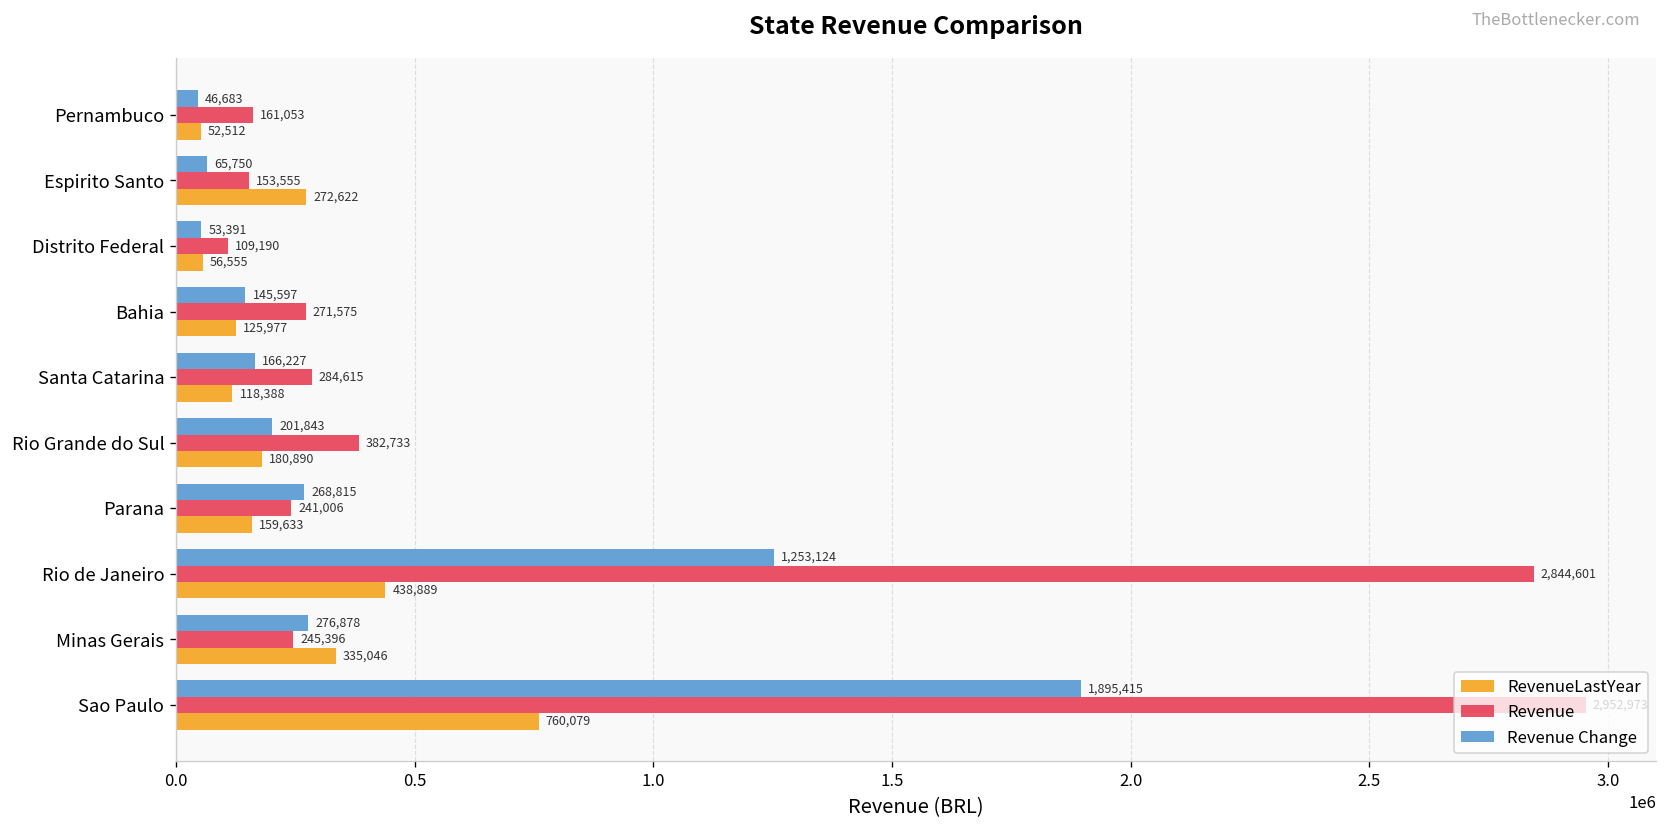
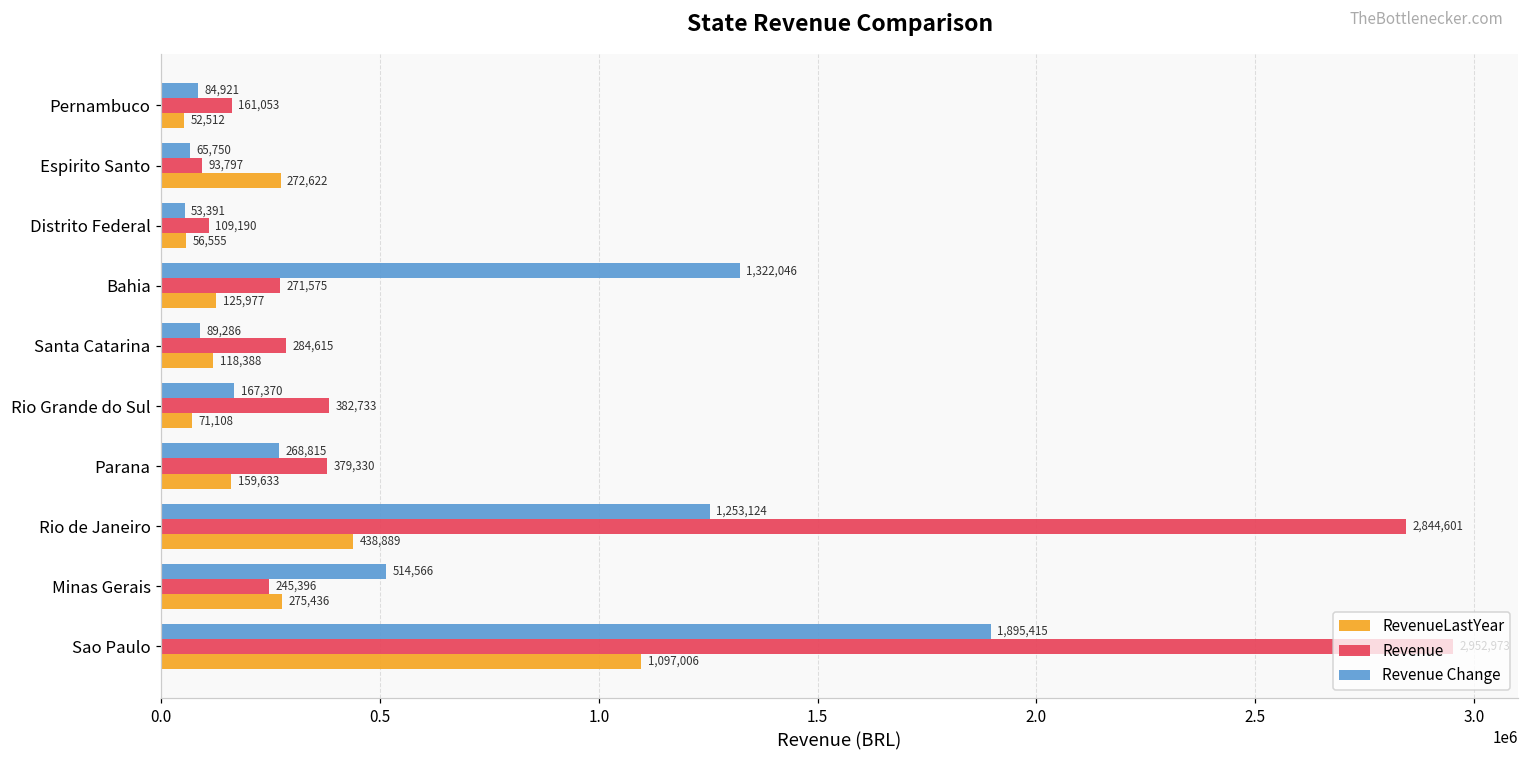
  {
    "RevenueLastYear": {
      "Pernambuco": "52,512",
      "Espirito Santo": "272,622",
      "Distrito Federal": "56,555",
      "Bahia": "125,977",
      "Santa Catarina": "118,388",
-     "Rio Grande do Sul": "180,890",
+     "Rio Grande do Sul": "71,108",
      "Parana": "159,633",
      "Rio de Janeiro": "438,889",
-     "Minas Gerais": "335,046",
-     "Sao Paulo": "760,079"
+     "Minas Gerais": "275,436",
+     "Sao Paulo": "1,097,006"
    },
    "Revenue": {
      "Pernambuco": "161,053",
-     "Espirito Santo": "153,555",
+     "Espirito Santo": "93,797",
      "Distrito Federal": "109,190",
      "Bahia": "271,575",
      "Santa Catarina": "284,615",
      "Rio Grande do Sul": "382,733",
-     "Parana": "241,006",
+     "Parana": "379,330",
      "Rio de Janeiro": "2,844,601",
      "Minas Gerais": "245,396"
    },
    "Revenue Change": {
-     "Pernambuco": "46,683",
+     "Pernambuco": "84,921",
      "Espirito Santo": "65,750",
      "Distrito Federal": "53,391",
-     "Bahia": "145,597",
-     "Santa Catarina": "166,227",
-     "Rio Grande do Sul": "201,843",
+     "Bahia": "1,322,046",
+     "Santa Catarina": "89,286",
+     "Rio Grande do Sul": "167,370",
      "Parana": "268,815",
      "Rio de Janeiro": "1,253,124",
-     "Minas Gerais": "276,878",
+     "Minas Gerais": "514,566",
      "Sao Paulo": "1,895,415"
    }
  }
